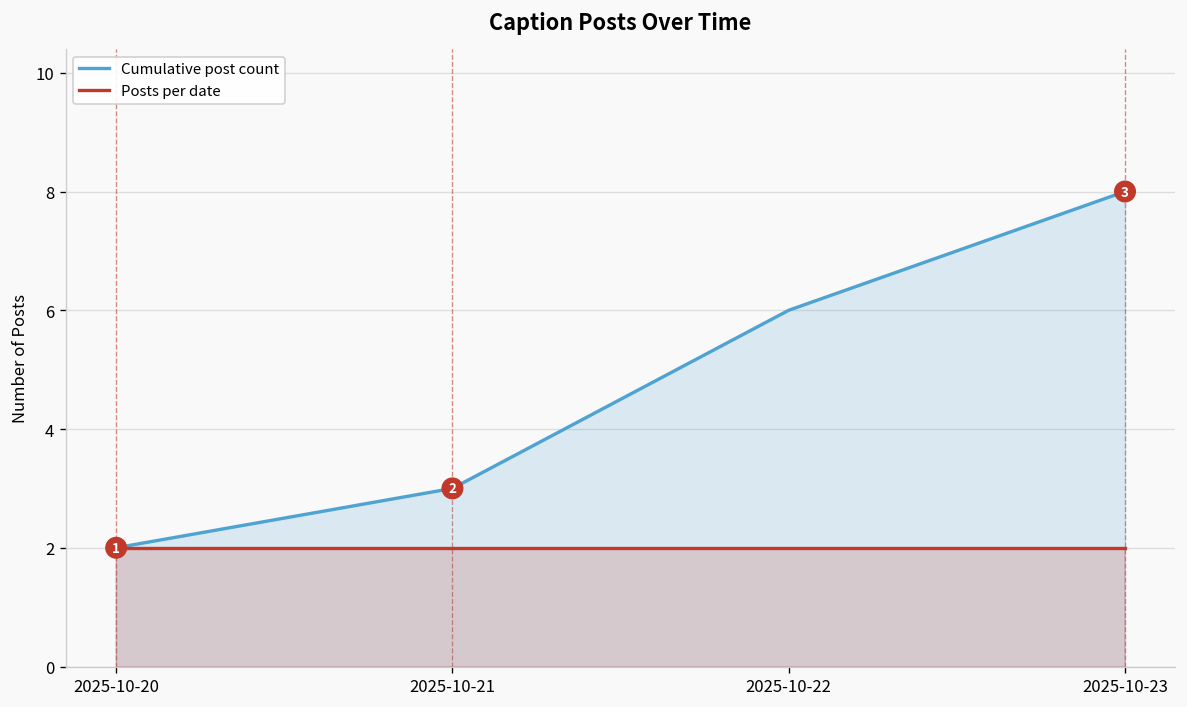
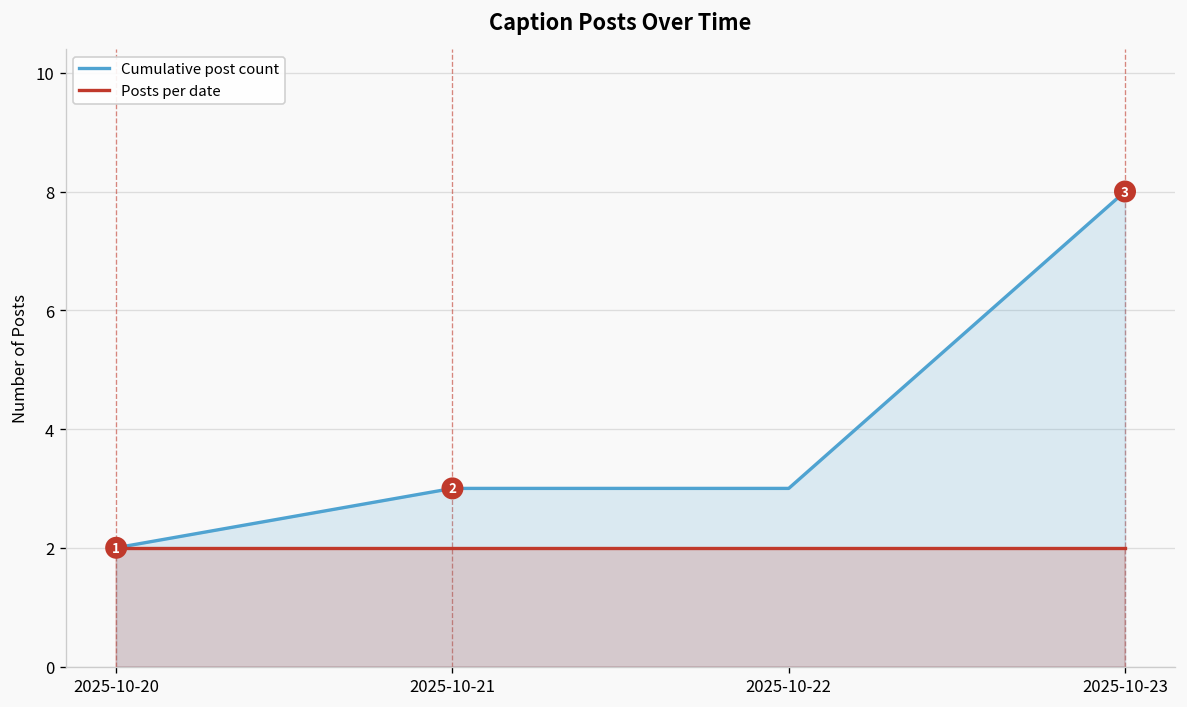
  {
    "Cumulative post count": {
-     "2025-10-22": 6
+     "2025-10-22": 3
    },
    "Posts per date": {
      "2025-10-21": 2,
      "2025-10-22": 2,
      "2025-10-23": 2
    }
  }
